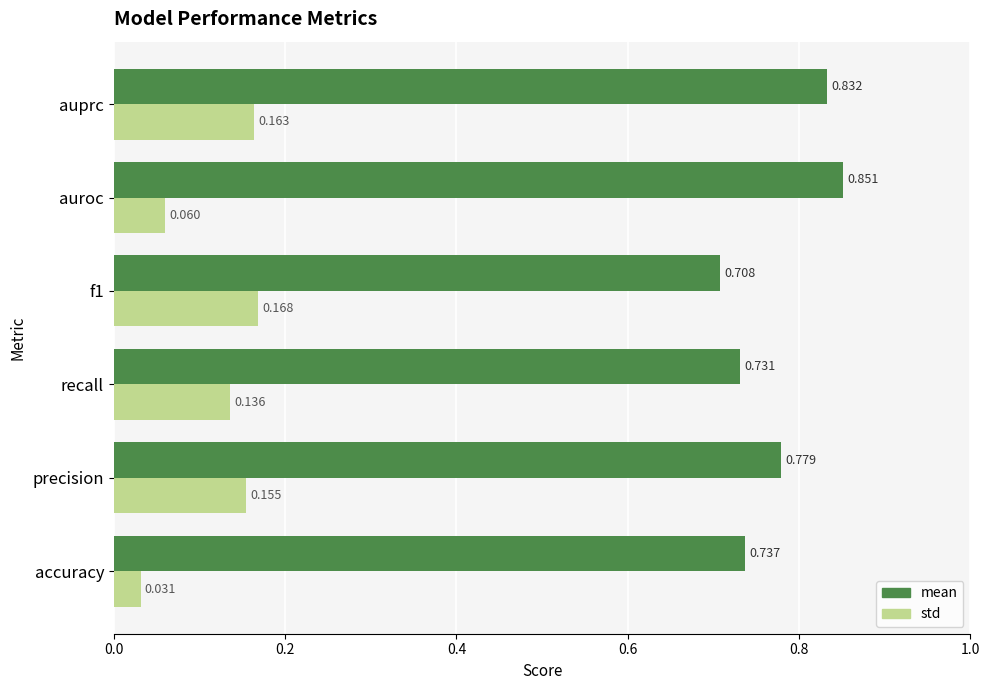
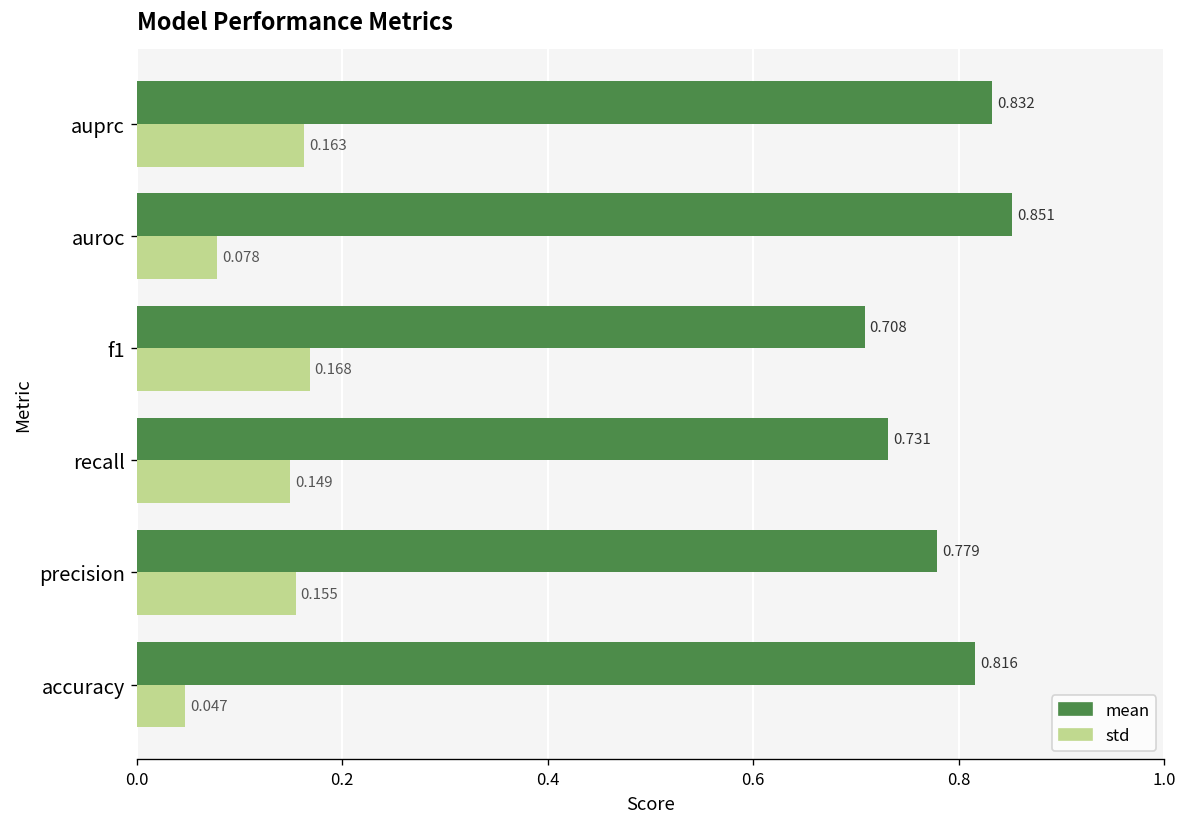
  {
    "mean": {
      "auprc": 0.832,
      "auroc": 0.851,
      "f1": 0.708,
      "recall": 0.731,
      "precision": 0.779,
-     "accuracy": 0.737
+     "accuracy": 0.816
    },
    "std": {
      "auprc": 0.163,
-     "auroc": 0.060,
+     "auroc": 0.078,
      "f1": 0.168,
-     "recall": 0.136,
+     "recall": 0.149,
      "precision": 0.155,
-     "accuracy": 0.031
+     "accuracy": 0.047
    }
  }
